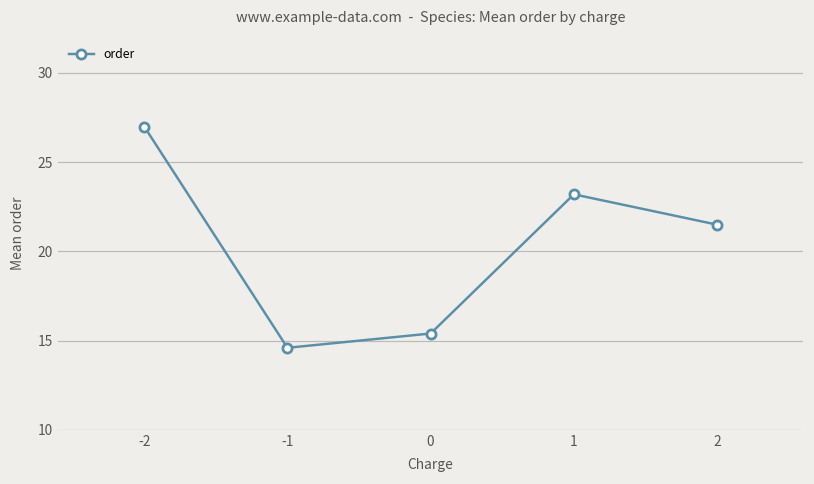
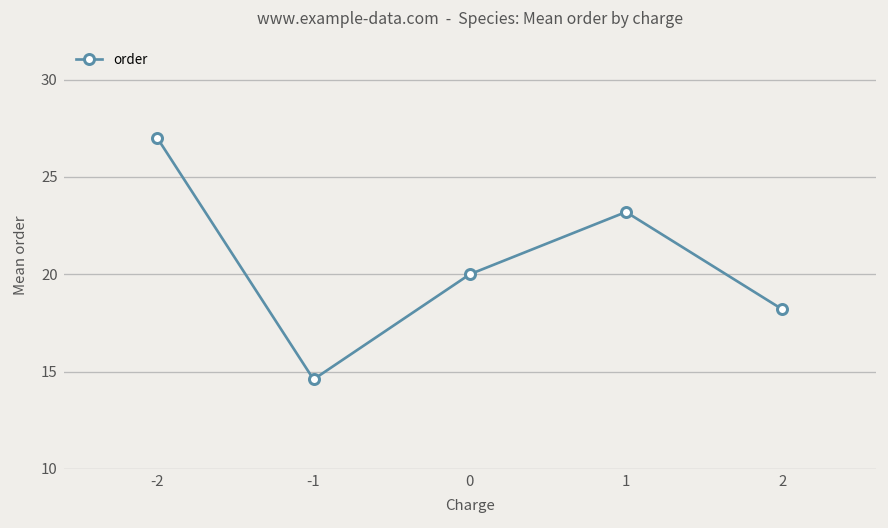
  {
    "-2": 27.0,
    "-1": 14.6,
-   "0": 15.4,
+   "0": 20.0,
    "1": 23.2,
-   "2": 21.5
+   "2": 18.2
  }
